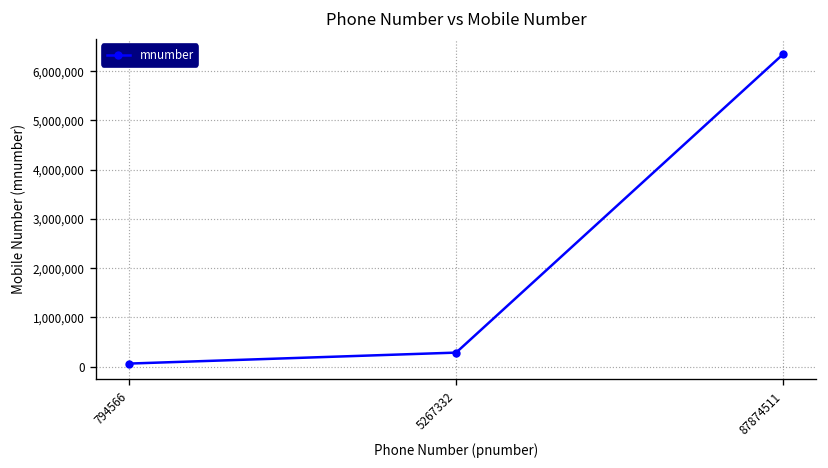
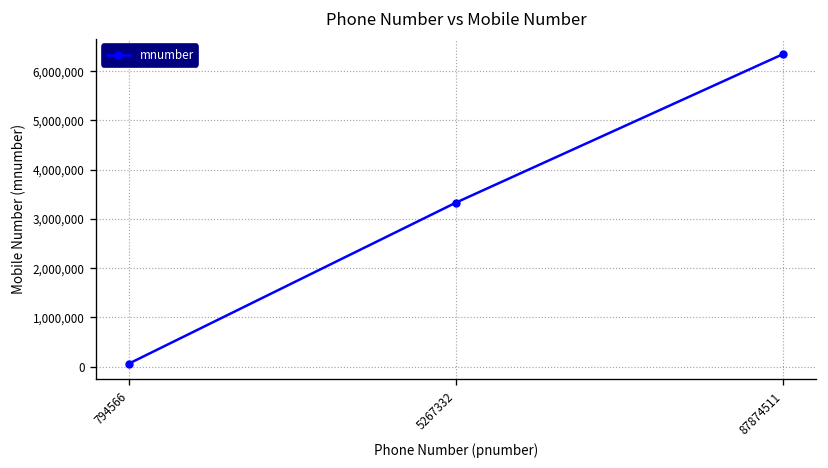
  {
    "794566": "100,000",
-   "5267332": "300,000",
+   "5267332": "3,300,000",
    "87874511": "6,300,000"
  }
